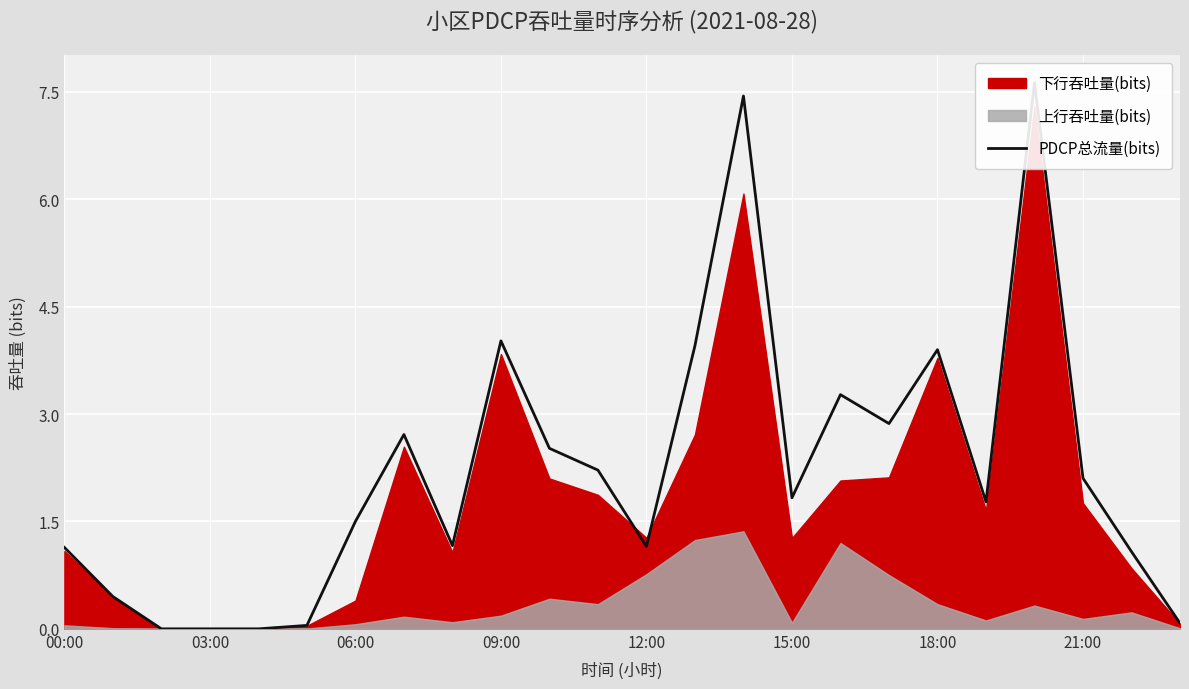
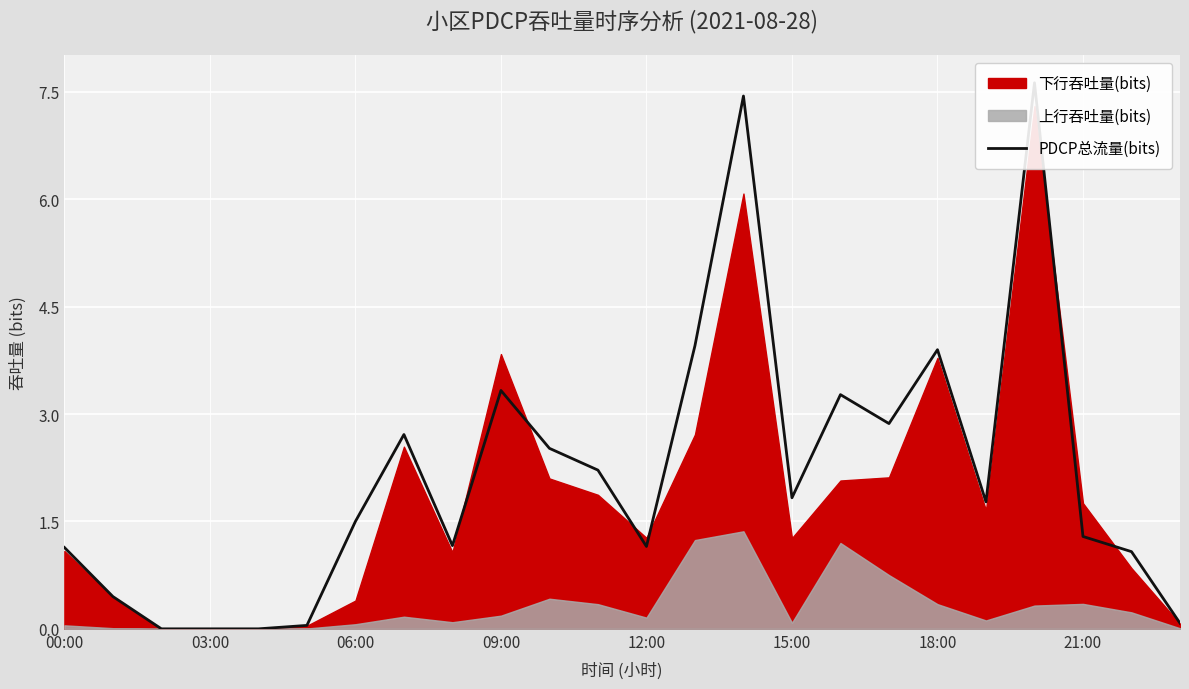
  {
    "PDCP总流量(bits)": {
      "00:00": 1.1,
      "06:00": 1.5,
-     "09:00": 4.0,
+     "09:00": 3.3,
      "12:00": 1.2,
      "15:00": 1.8,
      "18:00": 3.9,
-     "21:00": 2.1
+     "21:00": 1.3
    },
    "下行吞吐量(bits)": {
      "00:00": 1.1,
      "06:00": 0.4,
      "09:00": 3.8,
      "12:00": 1.3,
      "15:00": 1.3,
      "18:00": 3.8,
      "21:00": 1.8
    },
    "上行吞吐量(bits)": {
      "00:00": 0.0,
      "06:00": 0.1,
      "09:00": 0.2,
-     "12:00": 0.8,
+     "12:00": 0.2,
      "15:00": 0.1,
      "18:00": 0.3,
-     "21:00": 0.1
+     "21:00": 0.3
    }
  }
